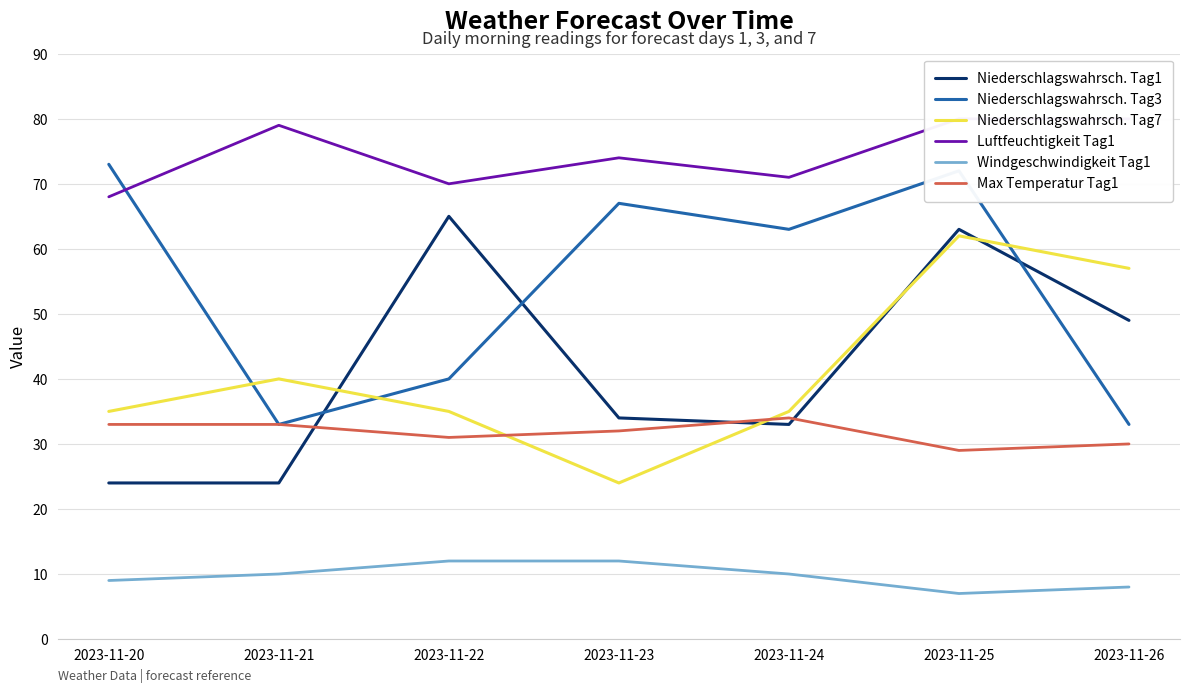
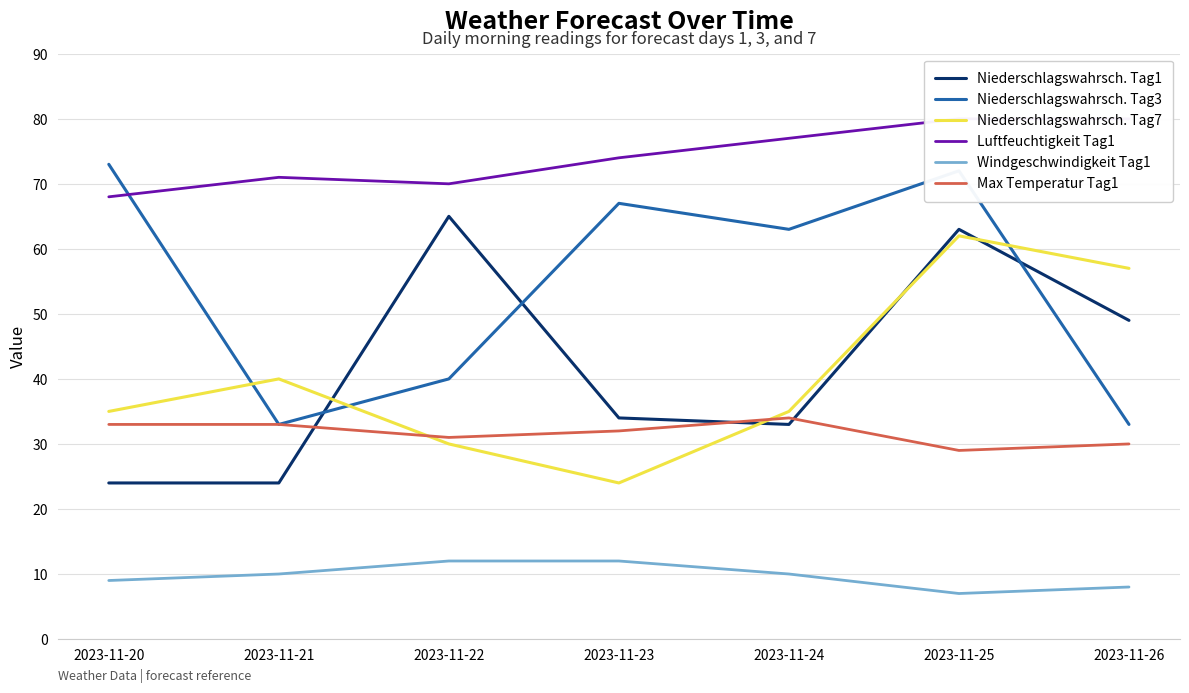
  {
    "Niederschlagswahrsch. Tag1": {
      "2023-11-20": 24,
      "2023-11-21": 24,
      "2023-11-22": 65,
      "2023-11-23": 34,
      "2023-11-24": 33,
      "2023-11-25": 63,
      "2023-11-26": 49
    },
    "Niederschlagswahrsch. Tag3": {
      "2023-11-20": 73,
      "2023-11-22": 40,
      "2023-11-23": 67,
      "2023-11-24": 63,
      "2023-11-26": 33
    },
    "Niederschlagswahrsch. Tag7": {
      "2023-11-20": 35,
      "2023-11-21": 40,
-     "2023-11-22": 35,
+     "2023-11-22": 30,
      "2023-11-23": 24,
      "2023-11-24": 35,
      "2023-11-25": 62,
      "2023-11-26": 57
    },
    "Luftfeuchtigkeit Tag1": {
      "2023-11-20": 68,
-     "2023-11-21": 79,
+     "2023-11-21": 71,
      "2023-11-22": 70,
      "2023-11-23": 74,
-     "2023-11-24": 71
+     "2023-11-24": 77
    },
    "Windgeschwindigkeit Tag1": {
      "2023-11-20": 9,
      "2023-11-21": 10,
      "2023-11-22": 12,
      "2023-11-23": 12,
      "2023-11-24": 10,
      "2023-11-25": 7,
      "2023-11-26": 8
    },
    "Max Temperatur Tag1": {
      "2023-11-20": 33,
      "2023-11-22": 31,
      "2023-11-23": 32,
      "2023-11-24": 34,
      "2023-11-25": 29,
      "2023-11-26": 30
    }
  }
